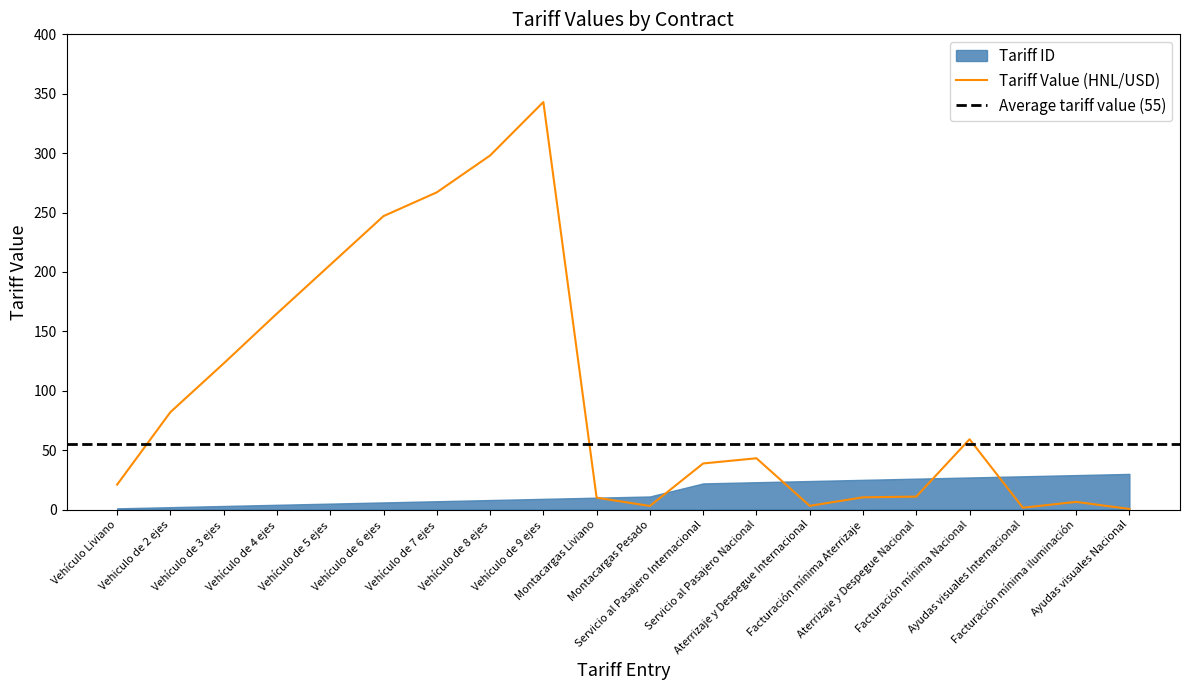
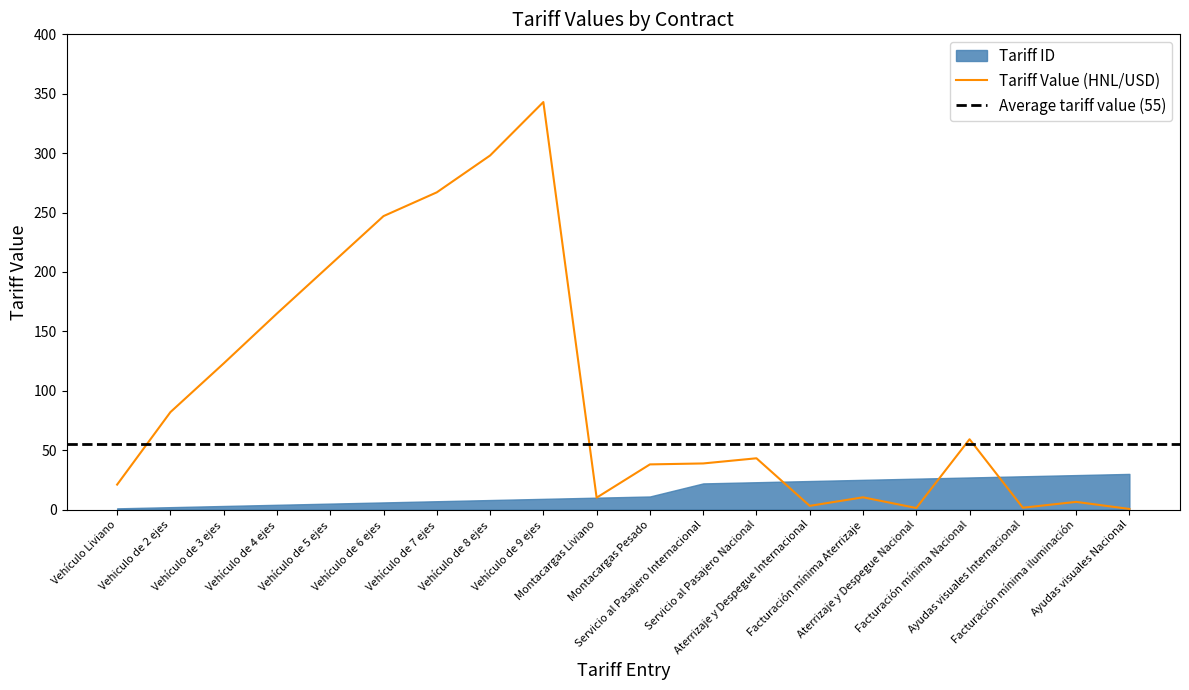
  {
    "Tariff Value (HNL/USD)": {
      "Vehículo Liviano": 21,
      "Vehiculo de 2 ejes": 82,
      "Vehículo de 3 ejes": 123,
      "Vehículo de 4 ejes": 165,
      "Vehículo de 5 ejes": 206,
      "Vehículo de 6 ejes": 247,
      "Vehículo de 7 ejes": 267,
      "Vehículo de 8 ejes": 298,
      "Vehículo de 9 ejes": 343,
-     "Montacargas Pesado": 3,
+     "Montacargas Pesado": 38,
      "Servicio al Pasajero Internacional": 39,
      "Servicio al Pasajero Nacional": 43,
      "Aterrizaje y Despegue Internacional": 3,
      "Facturación mínima Aterrizaje": 10,
-     "Aterrizaje y Despegue Nacional": 11,
+     "Aterrizaje y Despegue Nacional": 1,
      "Facturación mínima Nacional": 59,
      "Ayudas visuales Internacional": 2,
      "Facturación mínima iluminación": 6,
      "Ayudas visuales Nacional": 1
    },
    "Tariff ID": {
      "Vehículo de 3 ejes": 3,
      "Vehículo de 4 ejes": 4,
      "Vehículo de 5 ejes": 5,
      "Vehículo de 6 ejes": 6,
      "Vehículo de 7 ejes": 7,
      "Vehículo de 8 ejes": 8,
      "Vehículo de 9 ejes": 9,
      "Montacargas Pesado": 11,
      "Servicio al Pasajero Internacional": 22,
      "Servicio al Pasajero Nacional": 23,
      "Aterrizaje y Despegue Internacional": 24,
      "Facturación mínima Aterrizaje": 25,
      "Aterrizaje y Despegue Nacional": 26,
      "Facturación mínima Nacional": 27,
      "Ayudas visuales Internacional": 28,
      "Facturación mínima iluminación": 29,
      "Ayudas visuales Nacional": 30
    }
  }
